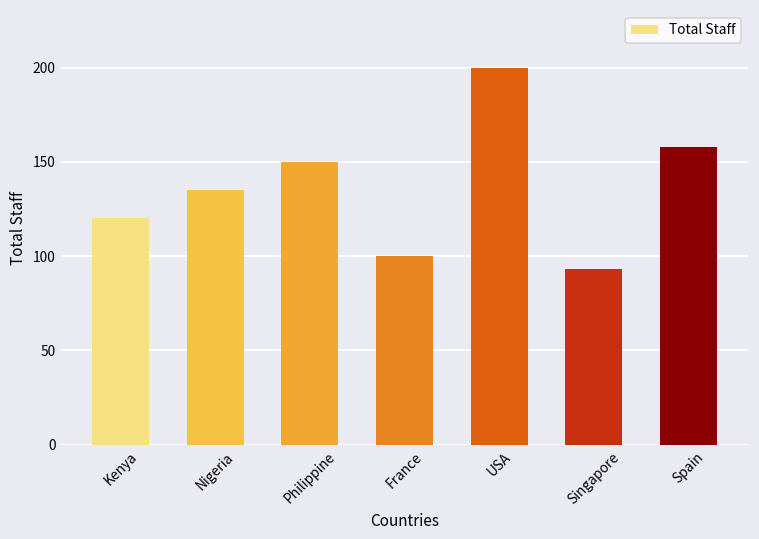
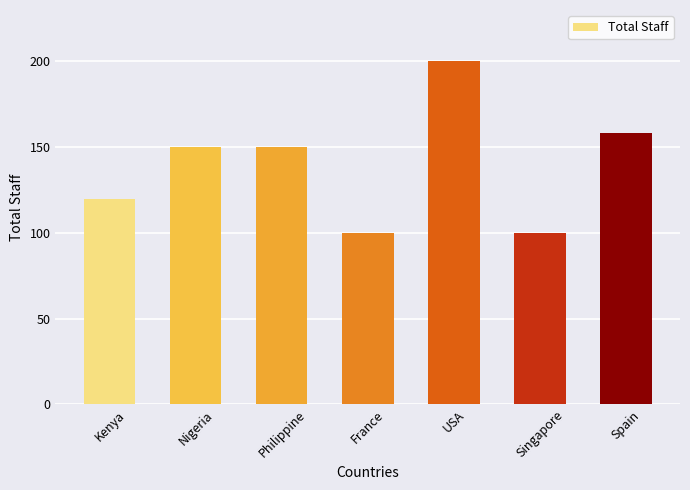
  {
    "Kenya": 120,
-   "Nigeria": 135,
+   "Nigeria": 150,
    "Philippine": 150,
    "France": 100,
    "USA": 200,
-   "Singapore": 93,
+   "Singapore": 100,
    "Spain": 158
  }
